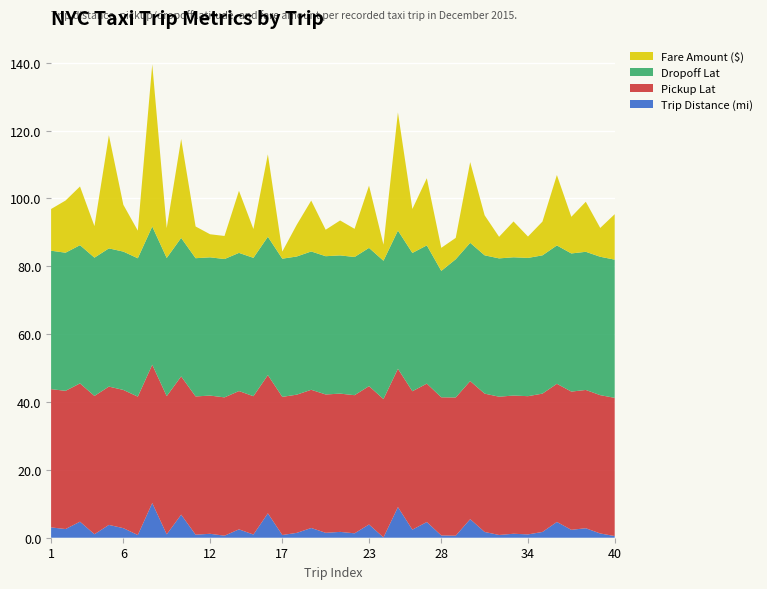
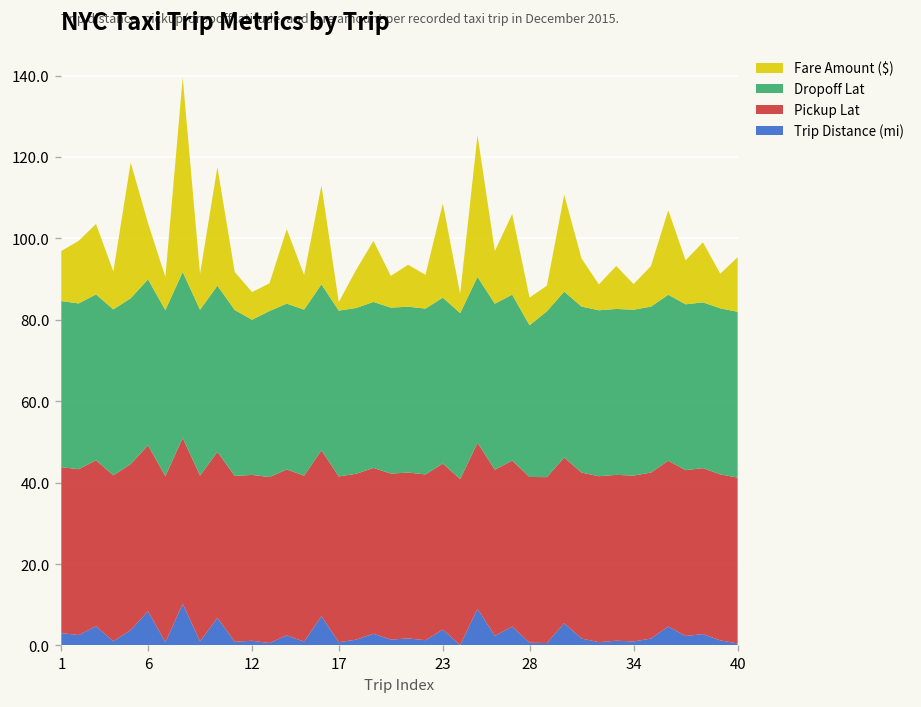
  {
    "Trip Distance (mi)": {
      "1": 3,
-     "6": 3,
+     "6": 8,
      "12": 1,
      "17": 1,
      "23": 4,
      "34": 1
    },
    "Pickup Lat": {
      "1": 41,
      "6": 41,
      "12": 41,
      "17": 41,
      "23": 41,
      "28": 41,
      "34": 41,
      "40": 41
    },
    "Dropoff Lat": {
      "1": 41,
      "6": 41,
-     "12": 41,
+     "12": 38,
      "17": 41,
      "23": 41,
      "28": 37,
      "34": 41,
      "40": 41
    },
    "Fare Amount ($)": {
      "1": 12,
      "6": 14,
      "12": 7,
      "17": 2,
-     "23": 18,
+     "23": 23,
      "28": 7,
      "34": 6,
      "40": 13
    }
  }
